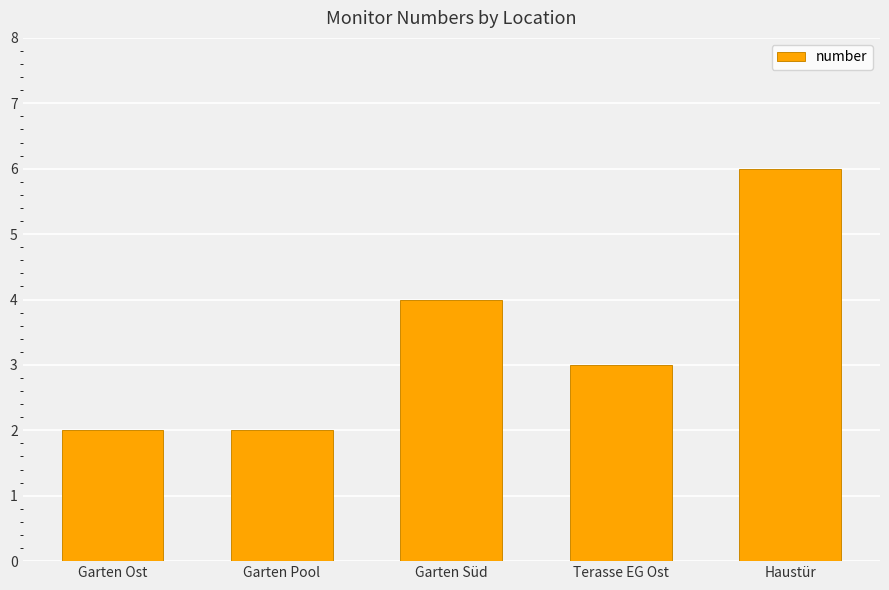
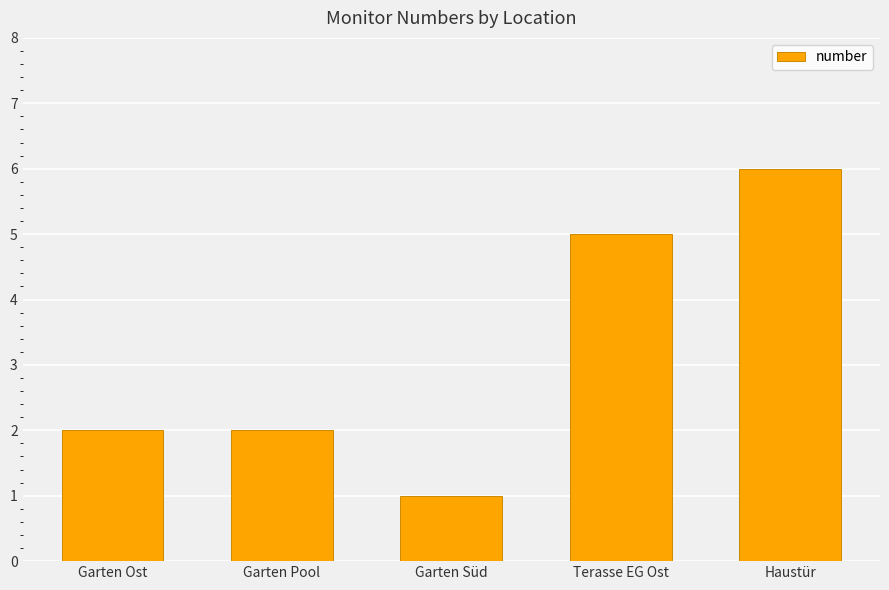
  {
    "Garten Ost": 2,
    "Garten Pool": 2,
-   "Garten Süd": 4,
-   "Terasse EG Ost": 3,
+   "Garten Süd": 1,
+   "Terasse EG Ost": 5,
    "Haustür": 6
  }
